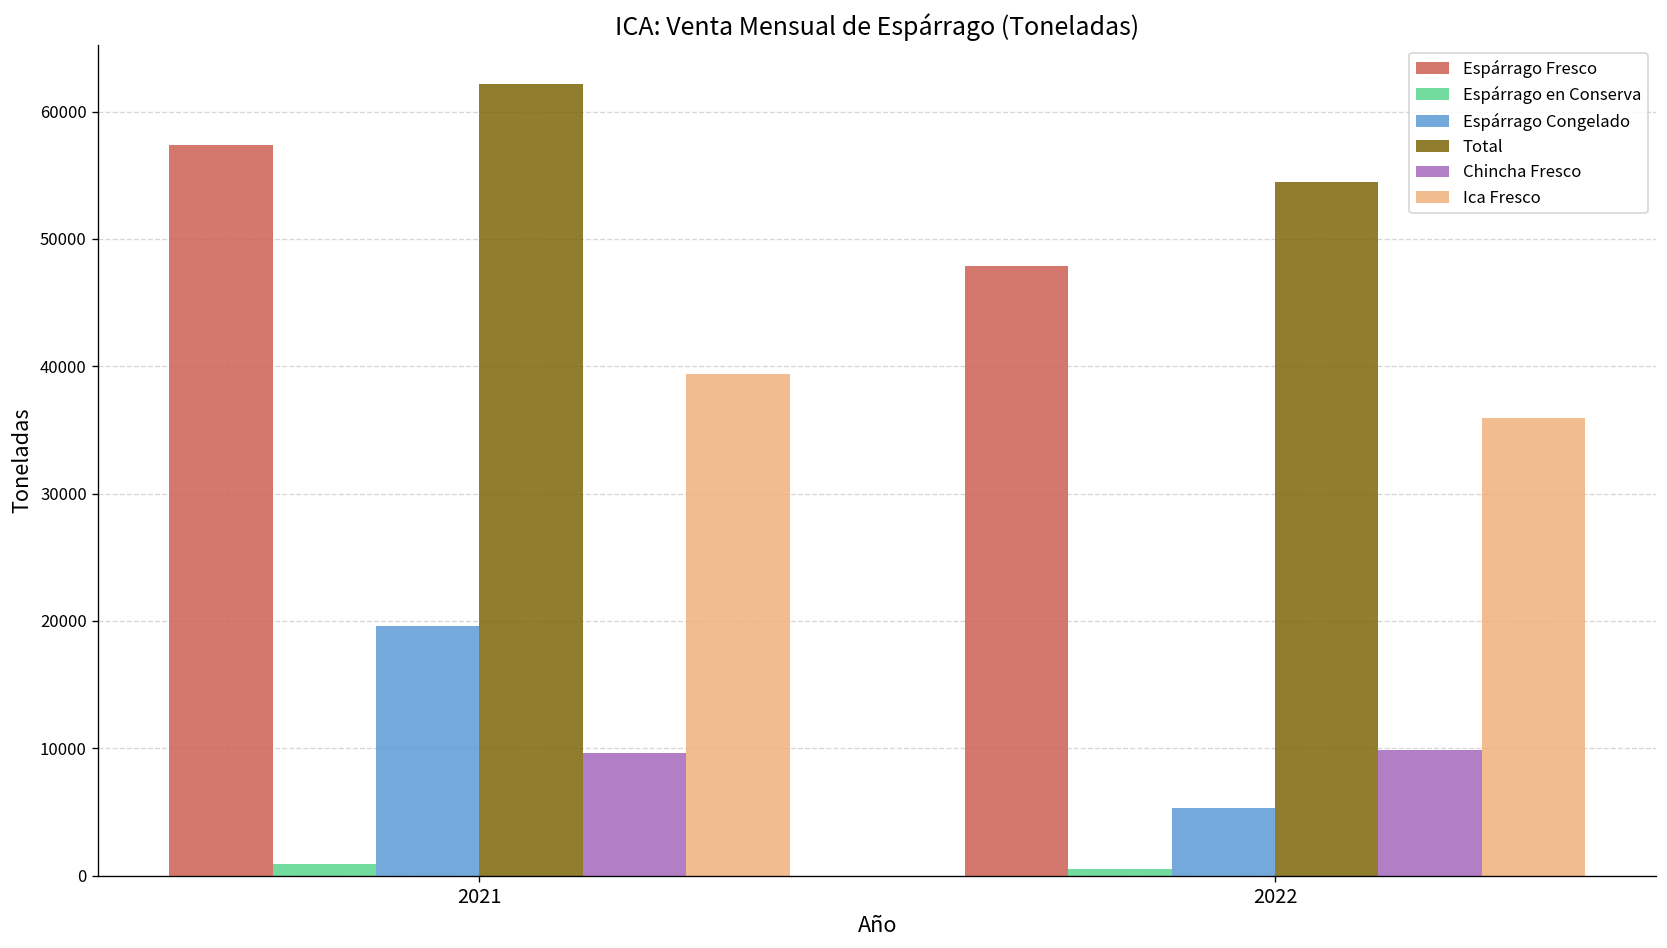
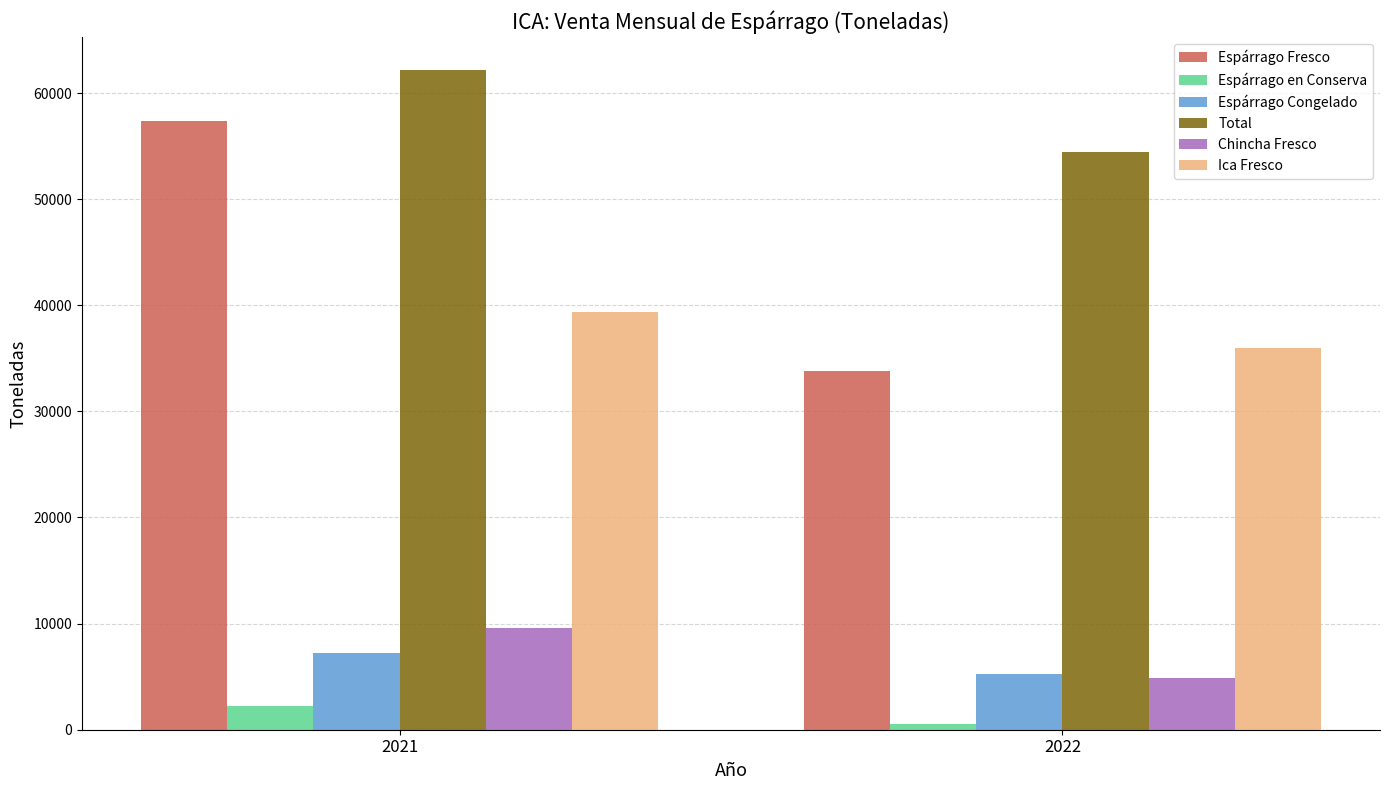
  {
    "Espárrago Fresco": {
      "2021": 57300,
-     "2022": 47900
+     "2022": 33800
    },
    "Espárrago en Conserva": {
-     "2021": 900,
+     "2021": 2300,
      "2022": 500
    },
    "Espárrago Congelado": {
-     "2021": 19600,
+     "2021": 7200,
      "2022": 5300
    },
    "Total": {
      "2021": 62200,
      "2022": 54400
    },
    "Chincha Fresco": {
      "2021": 9600,
-     "2022": 9900
+     "2022": 4900
    },
    "Ica Fresco": {
      "2021": 39400,
      "2022": 36000
    }
  }
